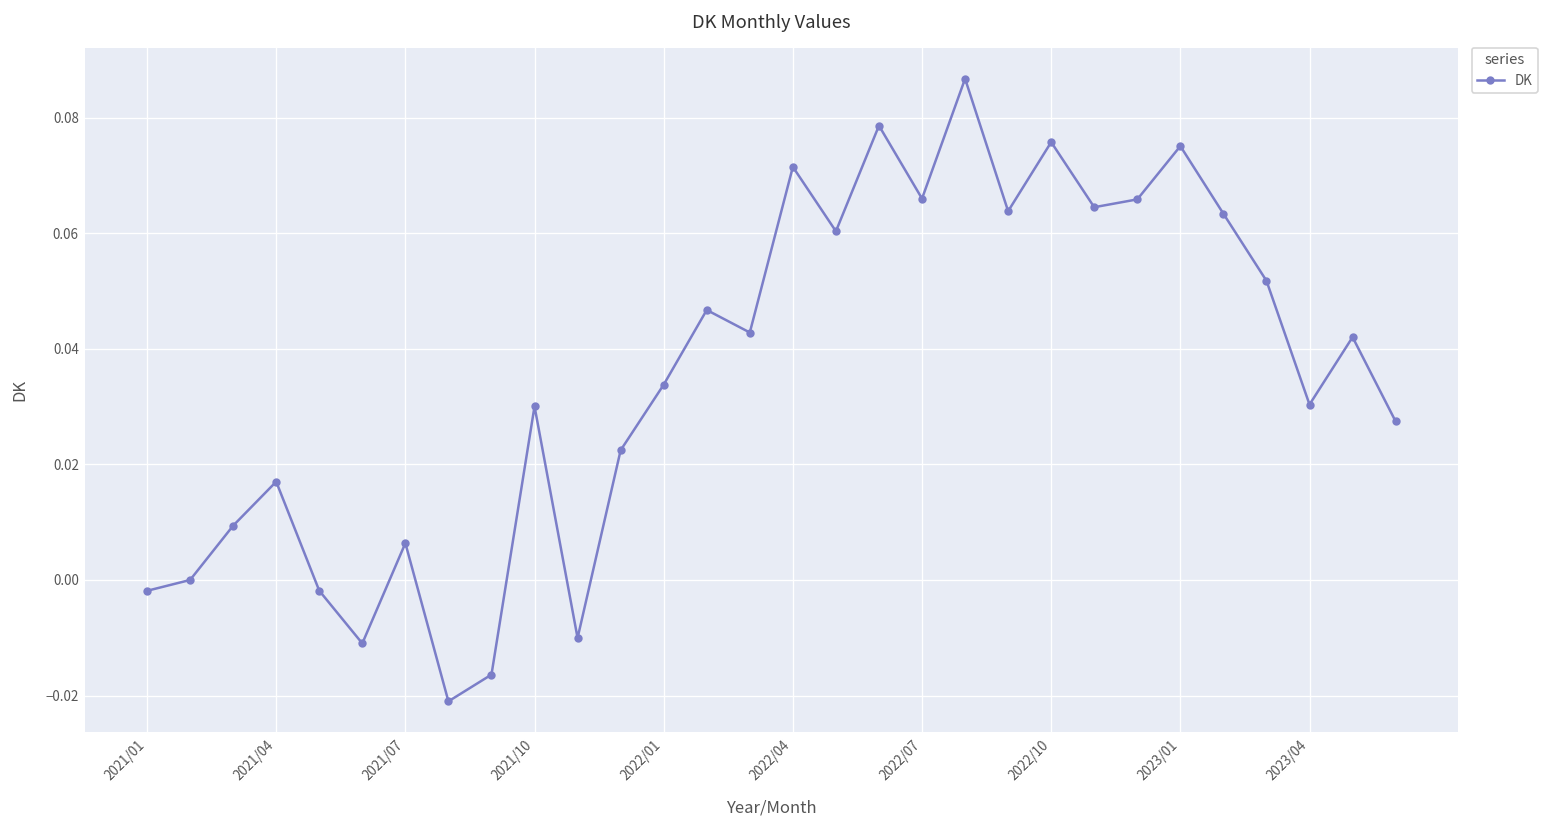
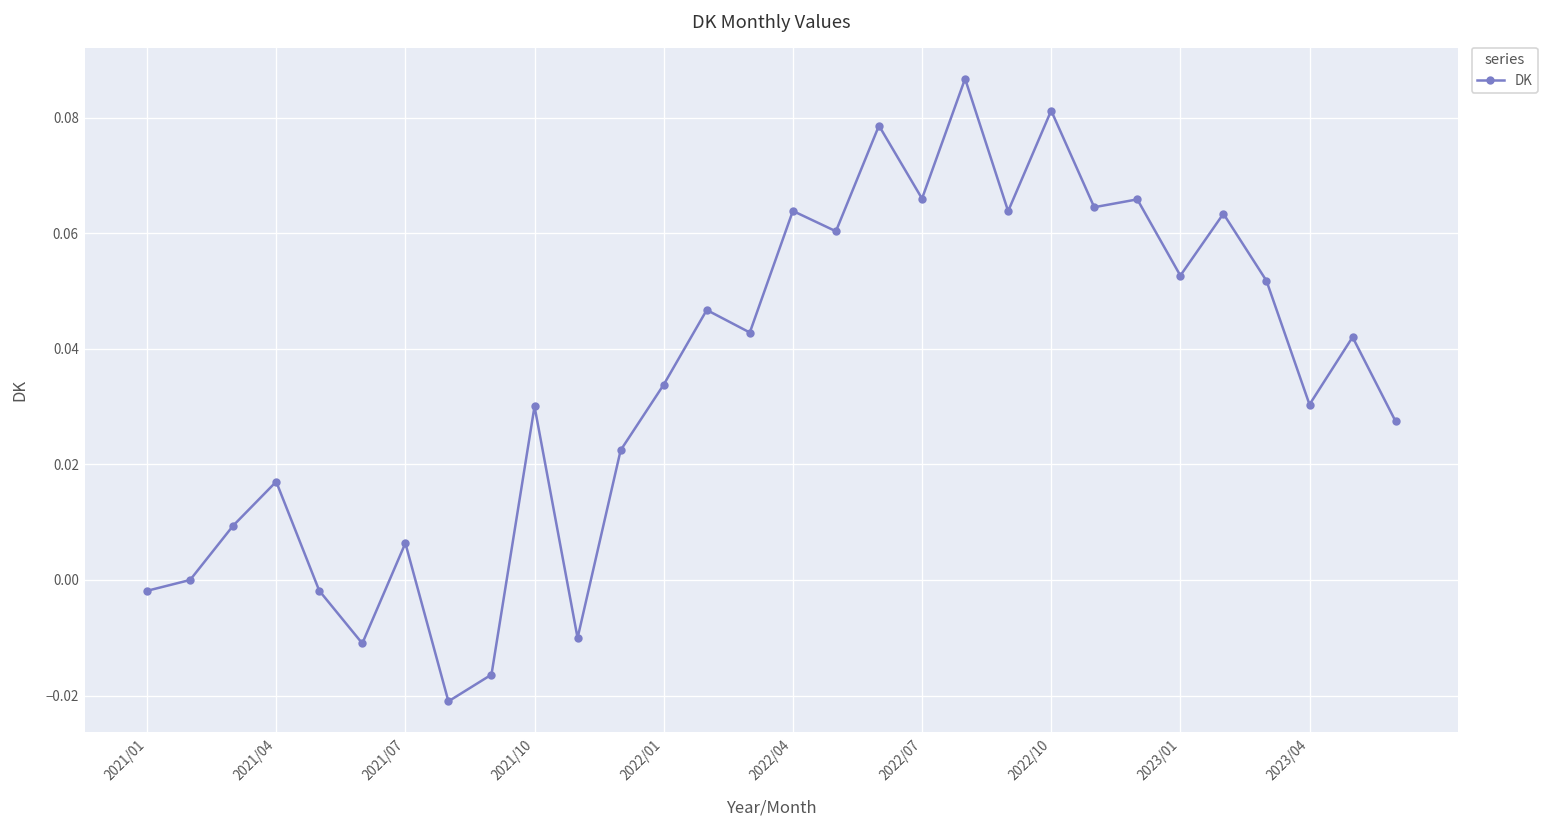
  {
    "2021/01": -0.002,
    "2021/04": 0.017,
    "2021/07": 0.006,
    "2021/10": 0.030,
    "2022/01": 0.034,
-   "2022/04": 0.071,
+   "2022/04": 0.064,
    "2022/07": 0.066,
-   "2022/10": 0.076,
-   "2023/01": 0.075,
+   "2022/10": 0.081,
+   "2023/01": 0.053,
    "2023/04": 0.030
  }
